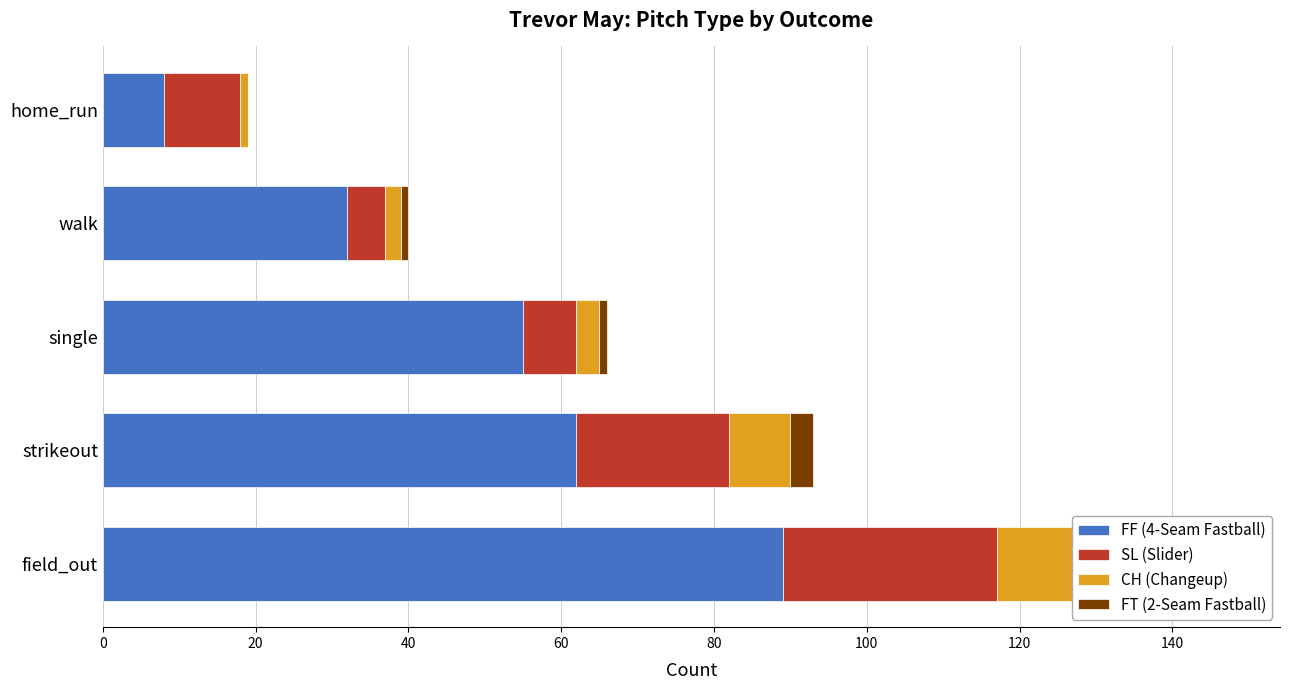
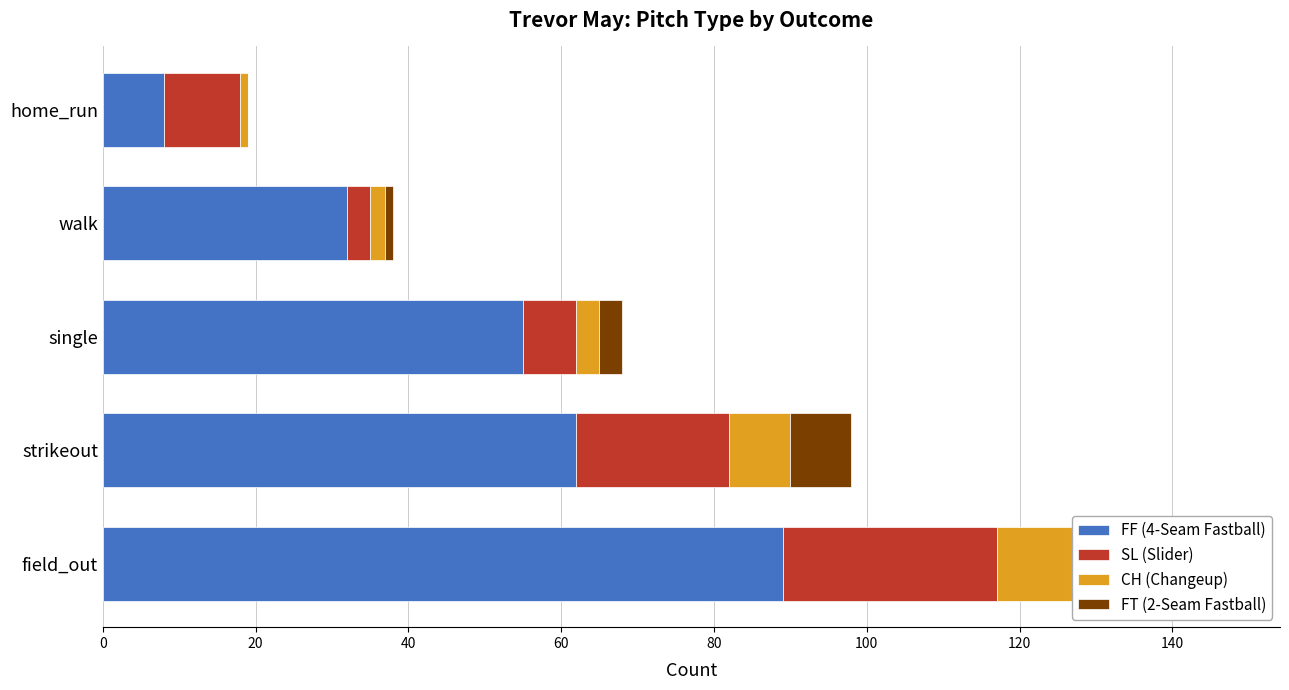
  {
    "FF (4-Seam Fastball)": {
      "home_run": 8,
      "walk": 32,
      "single": 55,
      "strikeout": 62,
      "field_out": 89
    },
    "SL (Slider)": {
      "home_run": 10,
-     "walk": 5,
+     "walk": 3,
      "single": 7,
      "strikeout": 20,
      "field_out": 28
    },
    "CH (Changeup)": {
      "home_run": 1,
      "walk": 2,
      "single": 3,
      "strikeout": 8
    },
    "FT (2-Seam Fastball)": {
      "home_run": 0,
      "walk": 1,
-     "single": 1,
-     "strikeout": 3
+     "single": 3,
+     "strikeout": 8
    }
  }
